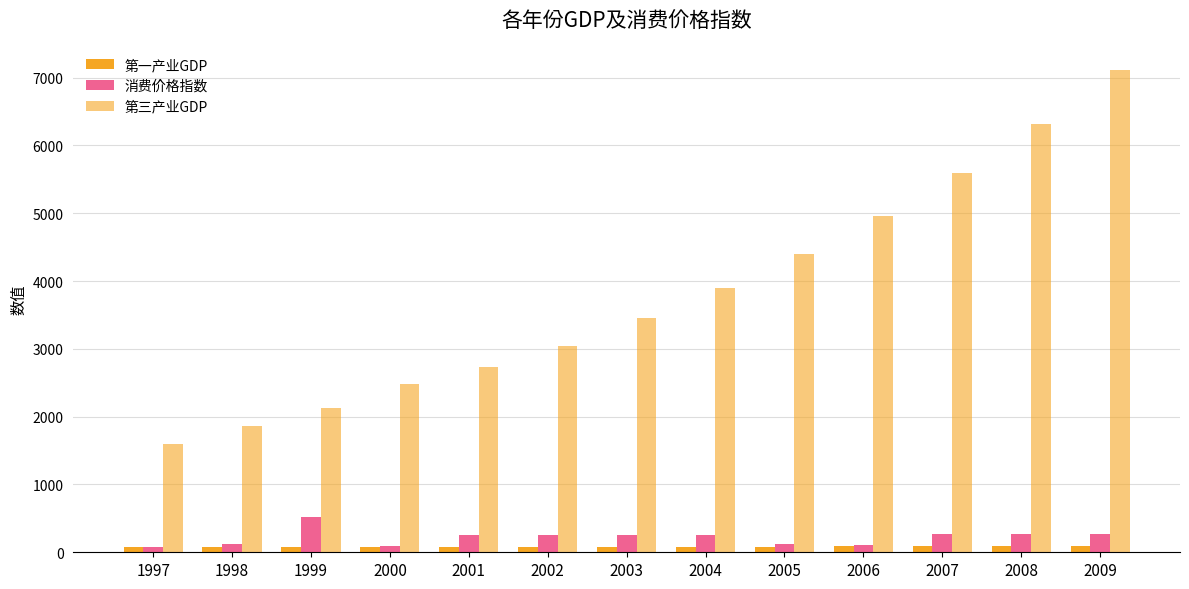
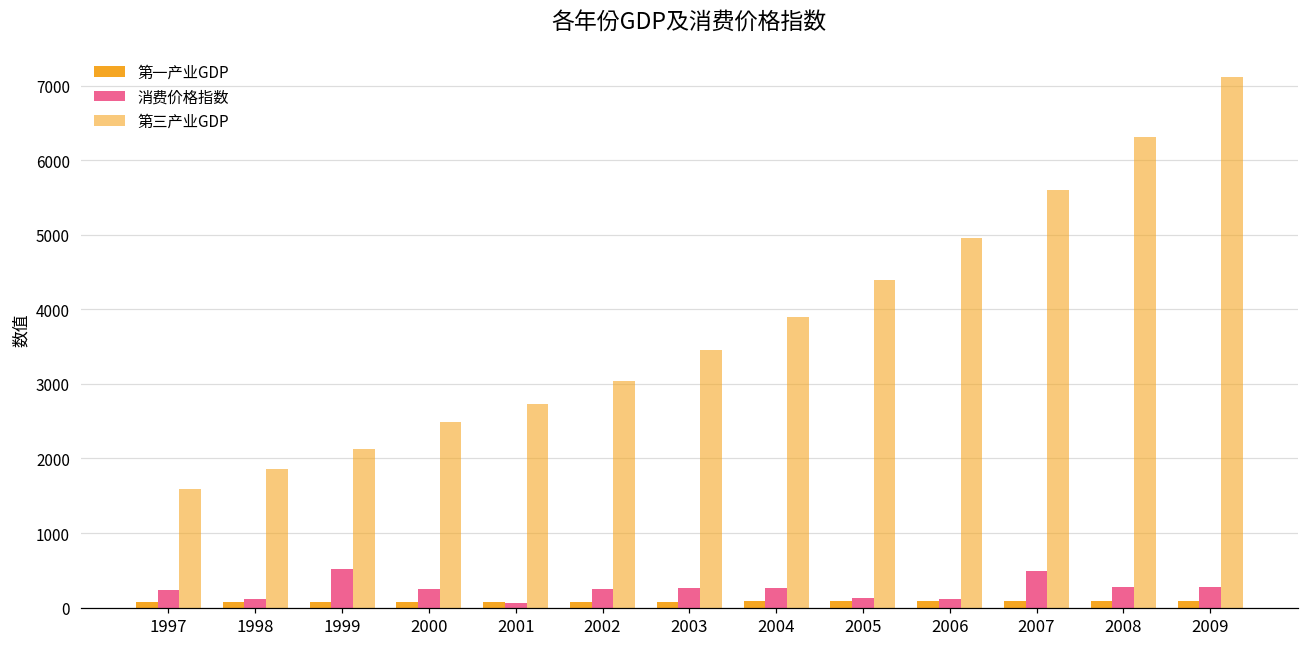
  {
    "消费价格指数": {
-     "1997": 100,
+     "1997": 200,
      "1998": 100,
      "1999": 500,
-     "2000": 100,
-     "2001": 300,
+     "2000": 300,
+     "2001": 100,
      "2002": 300,
      "2003": 300,
      "2004": 300,
      "2005": 100,
      "2006": 100,
-     "2007": 300,
+     "2007": 500,
      "2008": 300,
      "2009": 300
    }
  }
